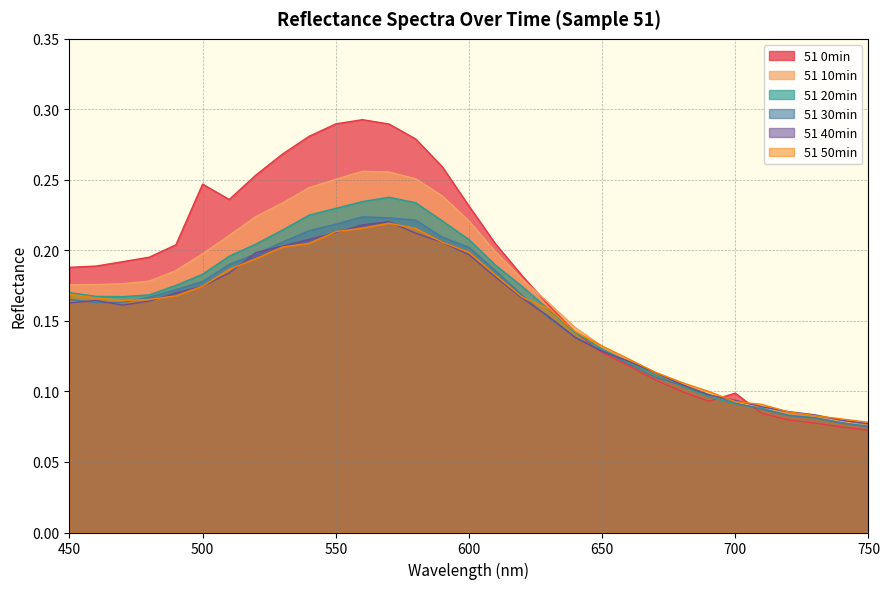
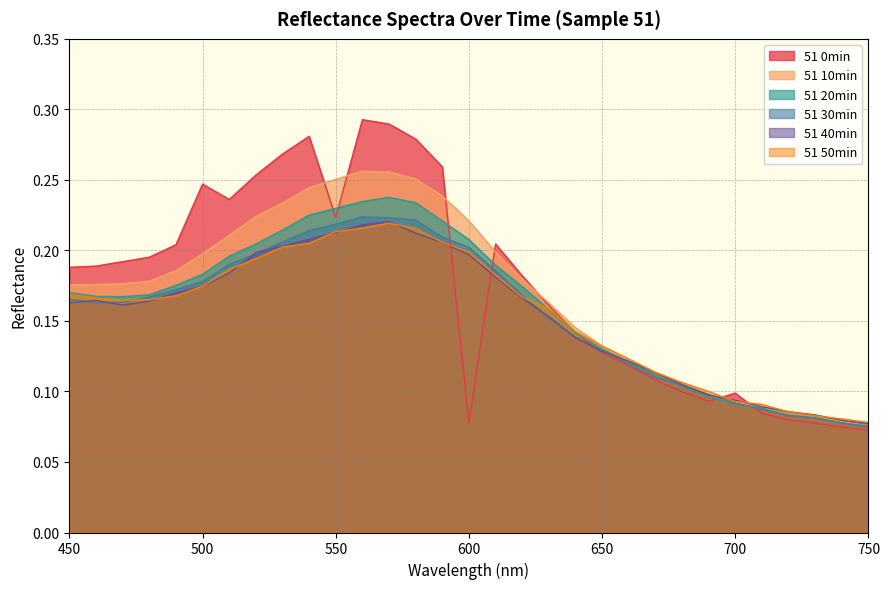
  {
    "51 0min": {
      "450": 0.188,
      "500": 0.247,
-     "550": 0.290,
-     "600": 0.232,
+     "550": 0.223,
+     "600": 0.078,
      "700": 0.099,
      "750": 0.073
    }
  }
